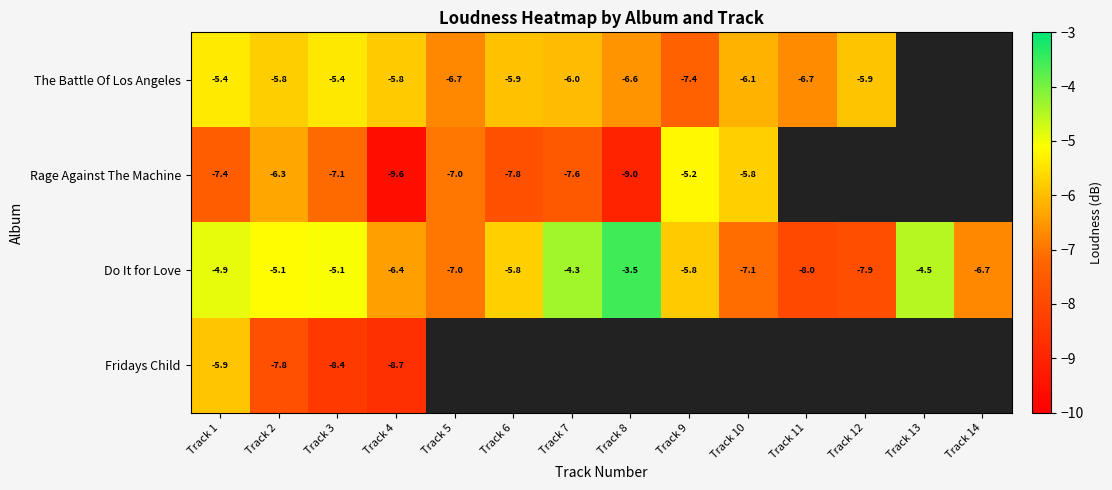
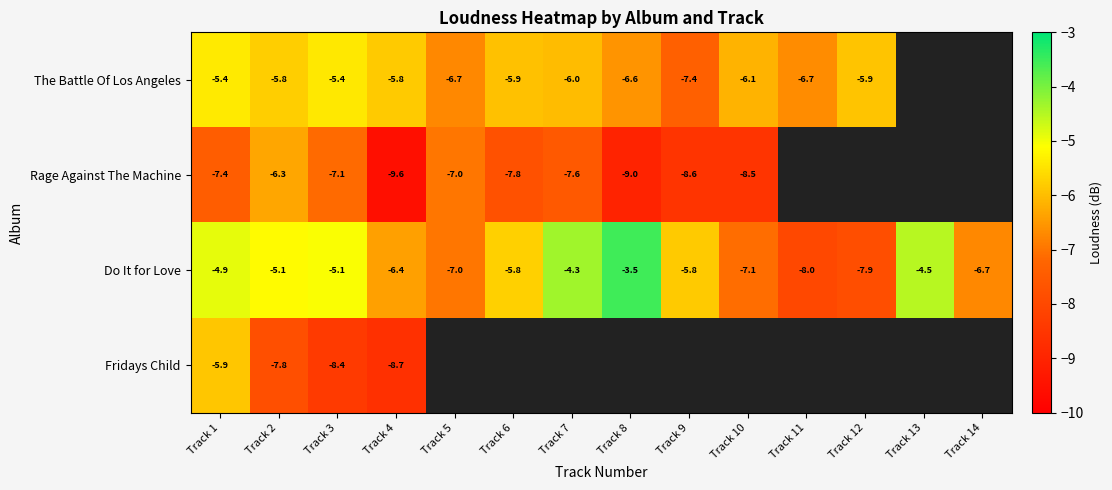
  {
    "The Battle Of Los Angeles": {
      "Track 1": -5.4,
      "Track 2": -5.8,
      "Track 3": -5.4,
      "Track 4": -5.8,
      "Track 5": -6.7,
      "Track 6": -5.9,
      "Track 7": -6.0,
      "Track 8": -6.6,
      "Track 9": -7.4,
      "Track 10": -6.1,
      "Track 11": -6.7,
      "Track 12": -5.9
    },
    "Rage Against The Machine": {
      "Track 1": -7.4,
      "Track 2": -6.3,
      "Track 3": -7.1,
      "Track 4": -9.6,
      "Track 5": -7.0,
      "Track 6": -7.8,
      "Track 7": -7.6,
      "Track 8": -9.0,
-     "Track 9": -5.2,
-     "Track 10": -5.8
+     "Track 9": -8.6,
+     "Track 10": -8.5
    },
    "Do It for Love": {
      "Track 1": -4.9,
      "Track 2": -5.1,
      "Track 3": -5.1,
      "Track 4": -6.4,
      "Track 5": -7.0,
      "Track 6": -5.8,
      "Track 7": -4.3,
      "Track 8": -3.5,
      "Track 9": -5.8,
      "Track 10": -7.1,
      "Track 11": -8.0,
      "Track 12": -7.9,
      "Track 13": -4.5,
      "Track 14": -6.7
    },
    "Fridays Child": {
      "Track 1": -5.9,
      "Track 2": -7.8,
      "Track 3": -8.4,
      "Track 4": -8.7
    }
  }
